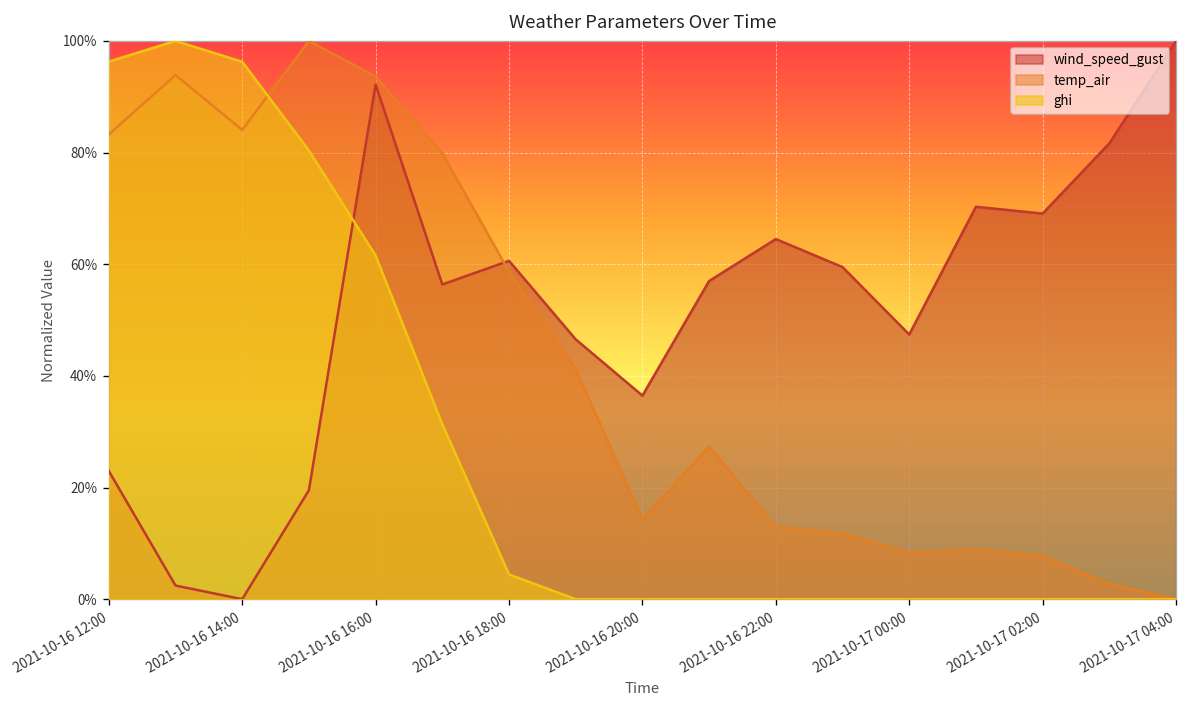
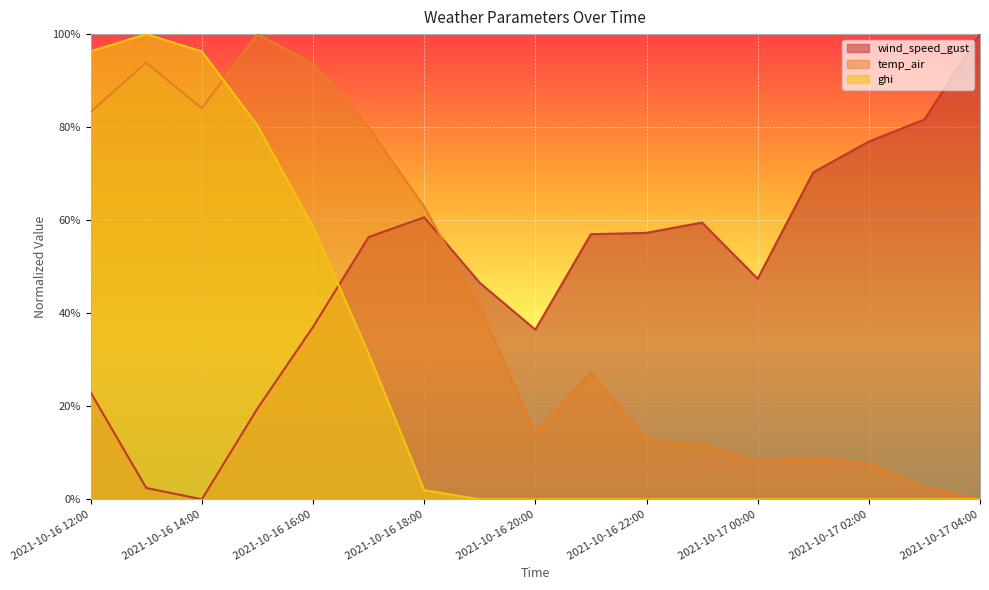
  {
    "wind_speed_gust": {
      "2021-10-16 12:00": "23%",
      "2021-10-16 14:00": "0%",
-     "2021-10-16 16:00": "92%",
+     "2021-10-16 16:00": "37%",
      "2021-10-16 18:00": "61%",
      "2021-10-16 20:00": "36%",
-     "2021-10-16 22:00": "65%",
+     "2021-10-16 22:00": "57%",
      "2021-10-17 00:00": "47%",
-     "2021-10-17 02:00": "69%",
+     "2021-10-17 02:00": "77%",
      "2021-10-17 04:00": "100%"
    },
    "temp_air": {
      "2021-10-16 12:00": "83%",
      "2021-10-16 14:00": "84%",
      "2021-10-16 16:00": "94%",
-     "2021-10-16 18:00": "59%",
+     "2021-10-16 18:00": "63%",
      "2021-10-16 20:00": "14%",
      "2021-10-16 22:00": "13%",
      "2021-10-17 00:00": "8%",
      "2021-10-17 02:00": "8%"
    },
    "ghi": {
      "2021-10-16 12:00": "96%",
      "2021-10-16 14:00": "96%",
-     "2021-10-16 16:00": "62%",
-     "2021-10-16 18:00": "4%",
+     "2021-10-16 16:00": "59%",
+     "2021-10-16 18:00": "2%",
      "2021-10-16 20:00": "0%",
      "2021-10-16 22:00": "0%",
      "2021-10-17 00:00": "0%",
      "2021-10-17 02:00": "0%"
    }
  }
